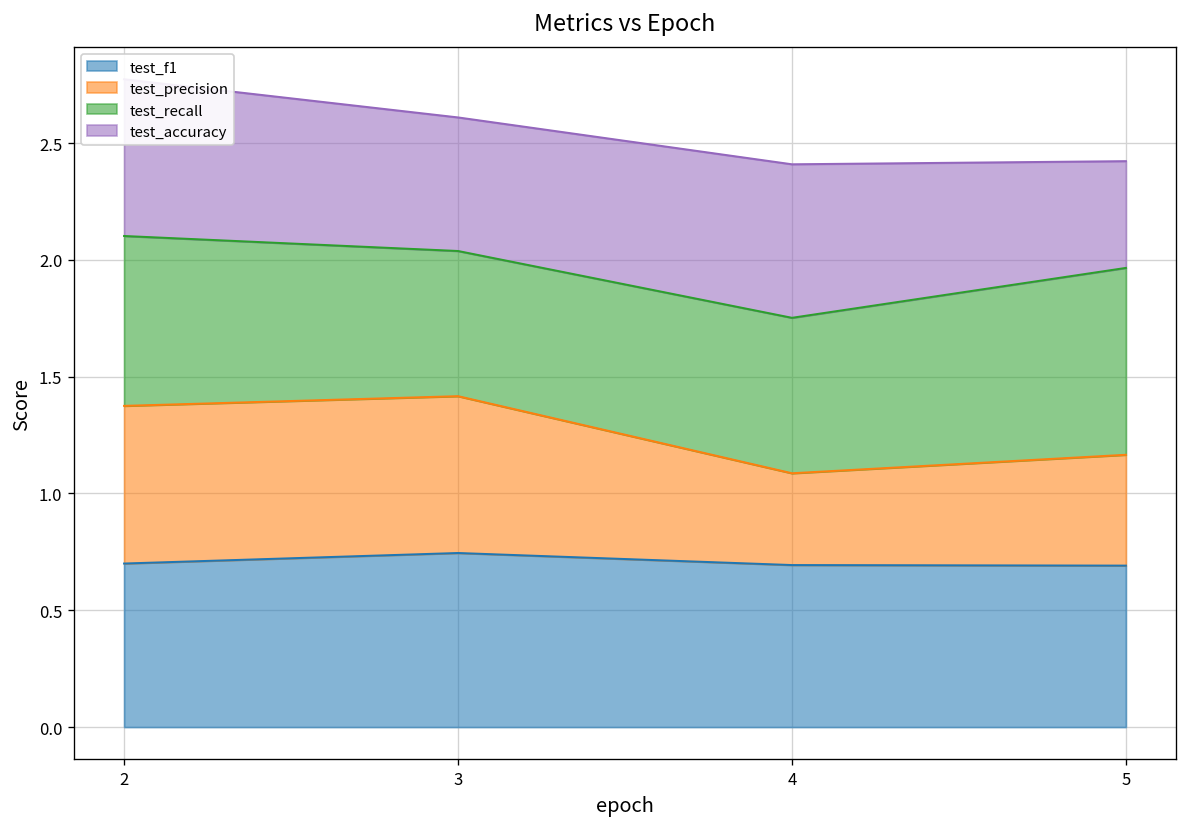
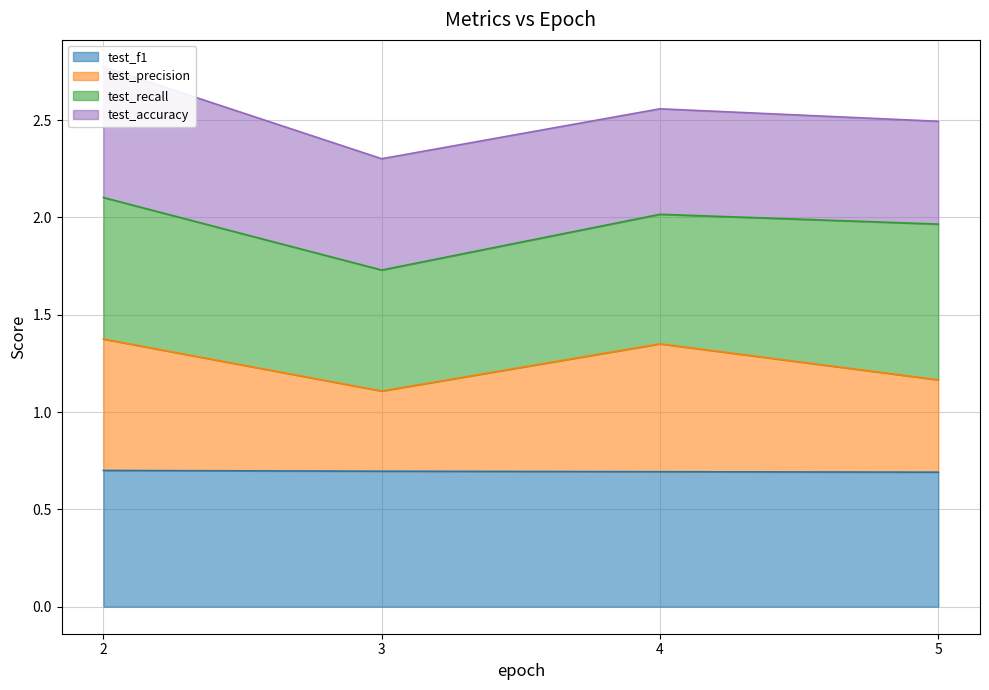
  {
    "test_f1": {
      "2": 0.70,
-     "3": 0.75,
+     "3": 0.70,
      "4": 0.69,
      "5": 0.69
    },
    "test_precision": {
      "2": 0.67,
-     "3": 0.67,
-     "4": 0.39,
+     "3": 0.41,
+     "4": 0.66,
      "5": 0.47
    },
    "test_recall": {
      "2": 0.73,
      "3": 0.62,
      "4": 0.67,
      "5": 0.80
    },
    "test_accuracy": {
      "3": 0.57,
-     "4": 0.66,
-     "5": 0.46
+     "4": 0.54,
+     "5": 0.53
    }
  }
